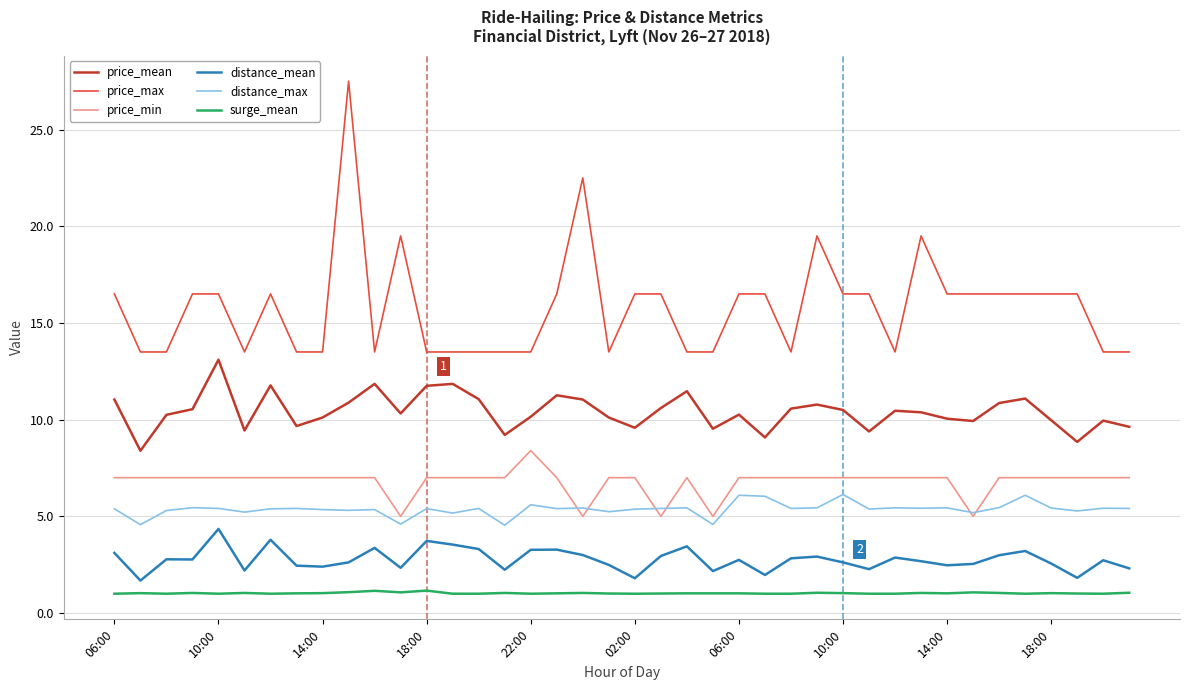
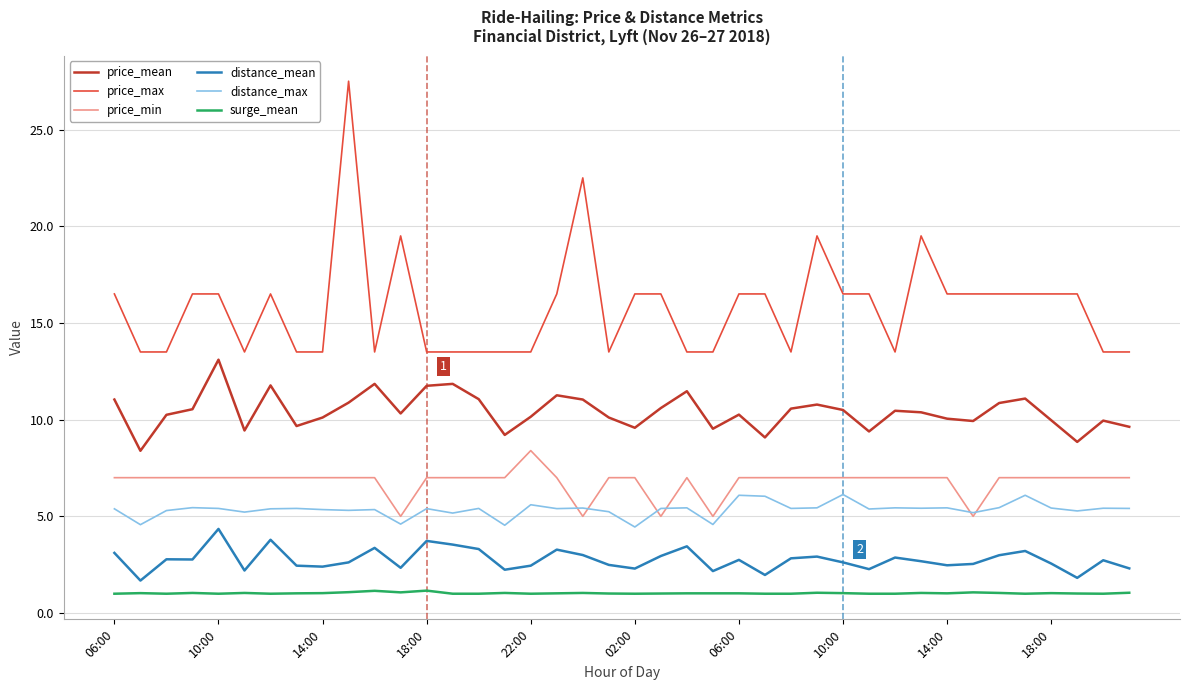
  {
    "price_min": {
      "22:00": 8.4,
      "02:00": 7.0
    },
    "distance_mean": {
-     "22:00": 3.3,
-     "02:00": 1.8
+     "22:00": 2.5,
+     "02:00": 2.3
    },
    "distance_max": {
      "22:00": 5.6,
-     "02:00": 5.4
+     "02:00": 4.5
    },
    "surge_mean": {
      "22:00": 1.0,
      "02:00": 1.0
    }
  }
